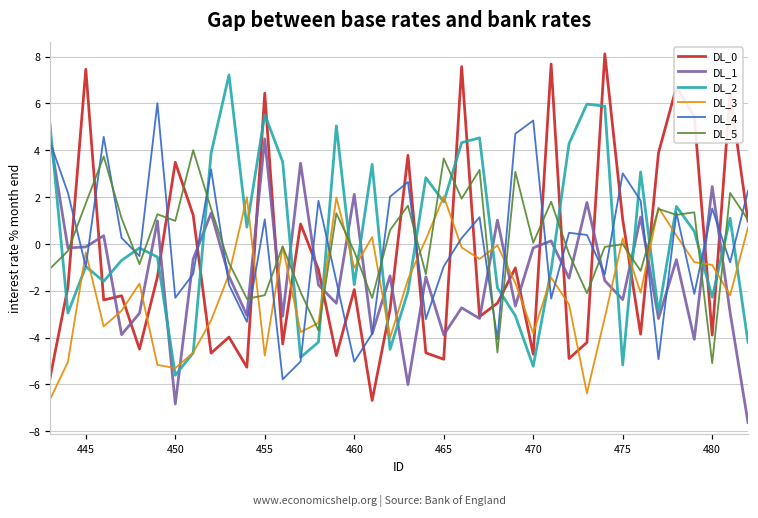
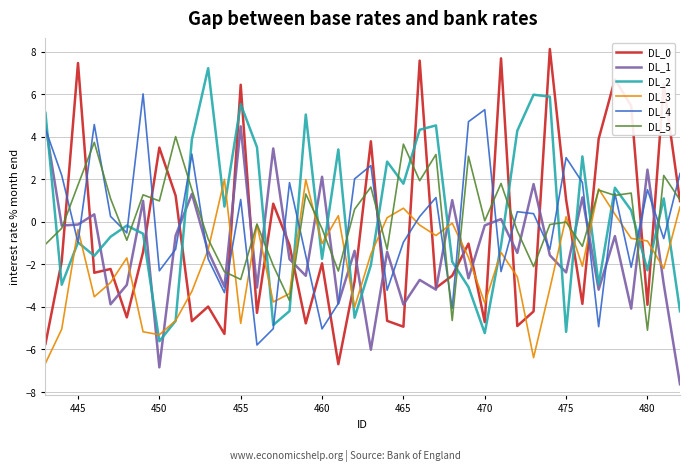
  {
    "DL_0": {
      "445": 7.5,
      "450": 3.5,
      "455": 6.4,
      "460": -2.0,
      "465": -4.9,
      "470": -4.7,
      "475": 1.0,
      "480": -3.9
    },
    "DL_1": {
      "445": -0.1,
      "450": -6.8,
      "455": 4.5,
      "460": 2.1,
      "465": -3.9,
      "470": -0.2,
      "475": -2.4,
      "480": 2.5
    },
    "DL_2": {
      "450": -5.6,
      "455": 5.5,
      "460": -1.7,
      "465": 1.8,
      "470": -5.2,
      "475": -5.2,
      "480": -2.3
    },
    "DL_3": {
      "445": -0.4,
      "450": -5.3,
      "455": -4.8,
      "460": -1.0,
-     "465": 2.0,
+     "465": 0.6,
      "470": -3.8,
      "475": 0.2,
      "480": -0.9
    },
    "DL_4": {
      "450": -2.3,
      "455": 1.1,
      "460": -5.0,
      "465": -1.0,
      "470": 5.3,
      "475": 3.0,
      "480": 1.5
    },
    "DL_5": {
      "445": 1.7,
      "450": 1.0,
-     "455": -2.2,
+     "455": -2.7,
      "460": -0.3,
      "465": 3.7,
      "470": 0.0,
      "475": 0.0,
      "480": -5.1
    }
  }
